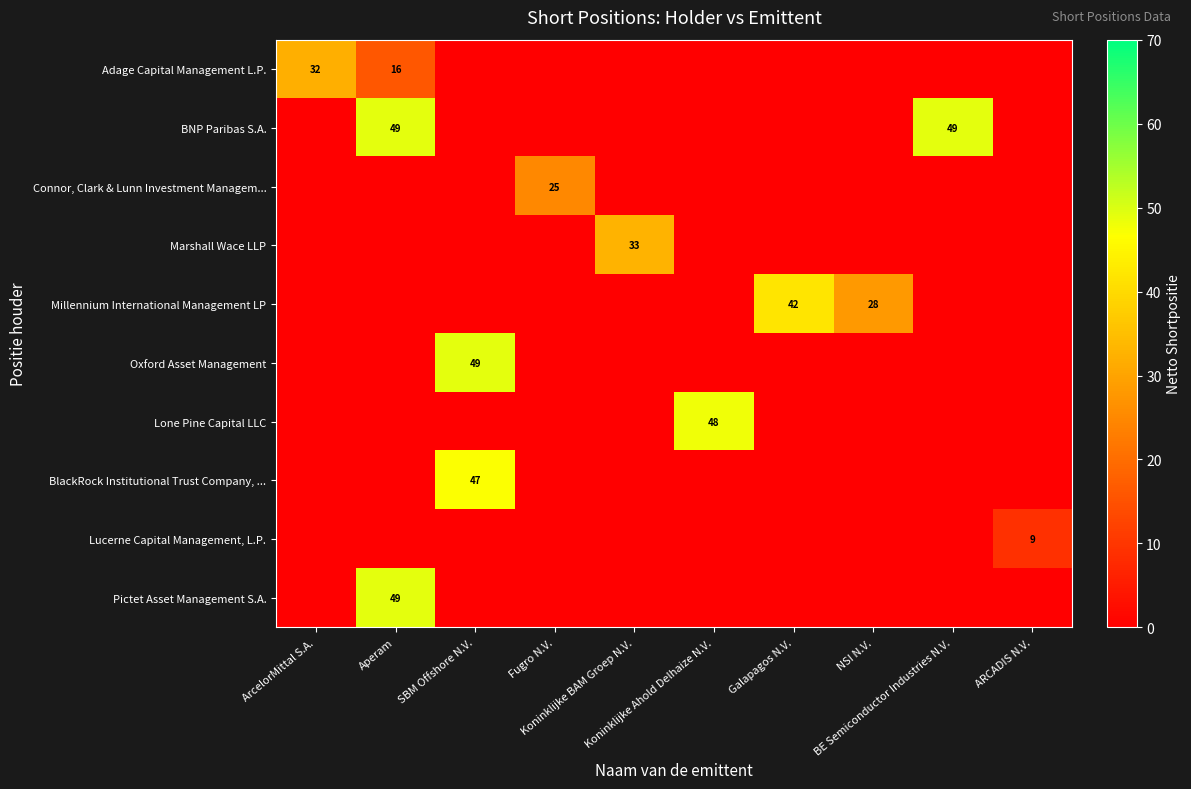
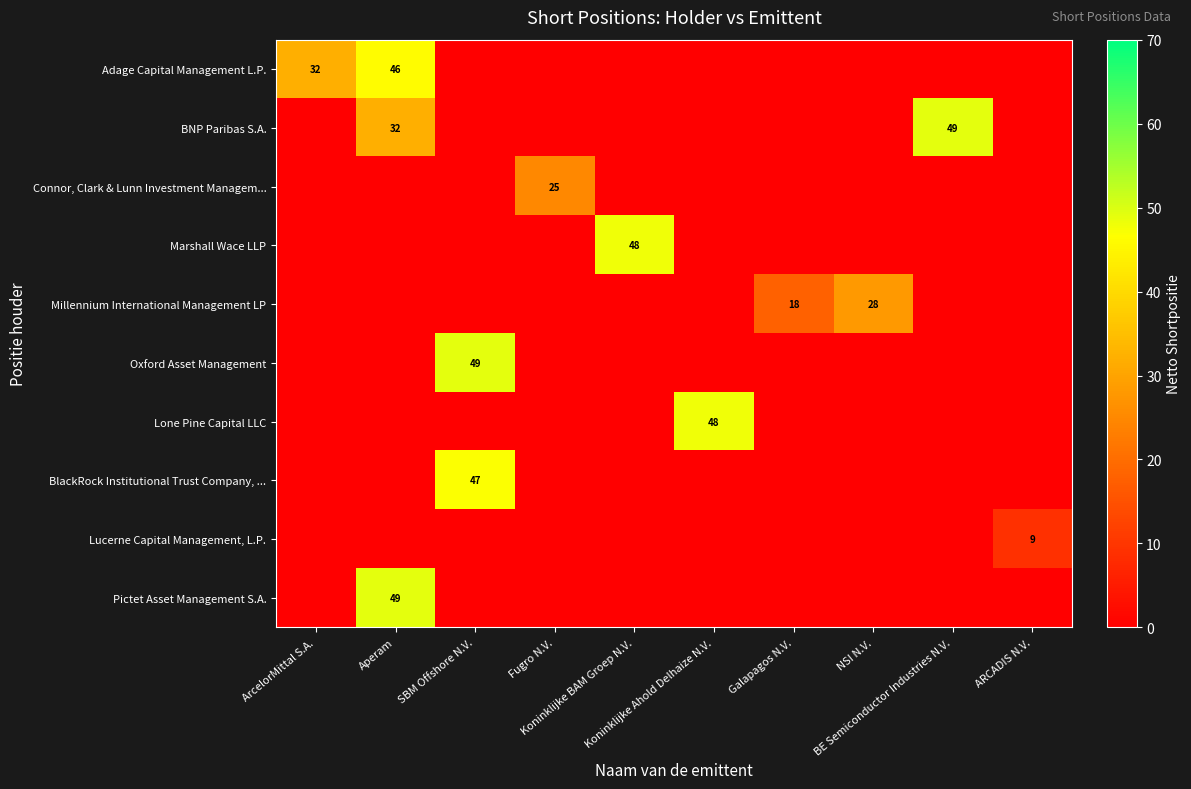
  {
    "Adage Capital Management L.P.": {
      "ArcelorMittal S.A.": 32,
-     "Aperam": 16
+     "Aperam": 46
    },
    "BNP Paribas S.A.": {
-     "Aperam": 49,
+     "Aperam": 32,
      "BE Semiconductor Industries N.V.": 49
    },
    "Connor, Clark & Lunn Investment Managem...": {
      "Fugro N.V.": 25
    },
    "Marshall Wace LLP": {
-     "Koninklijke BAM Groep N.V.": 33
+     "Koninklijke BAM Groep N.V.": 48
    },
    "Millennium International Management LP": {
-     "Galapagos N.V.": 42,
+     "Galapagos N.V.": 18,
      "NSI N.V.": 28
    },
    "Oxford Asset Management": {
      "SBM Offshore N.V.": 49
    },
    "Lone Pine Capital LLC": {
      "Koninklijke Ahold Delhaize N.V.": 48
    },
    "BlackRock Institutional Trust Company, ...": {
      "SBM Offshore N.V.": 47
    },
    "Lucerne Capital Management, L.P.": {
      "ARCADIS N.V.": 9
    },
    "Pictet Asset Management S.A.": {
      "Aperam": 49
    }
  }
